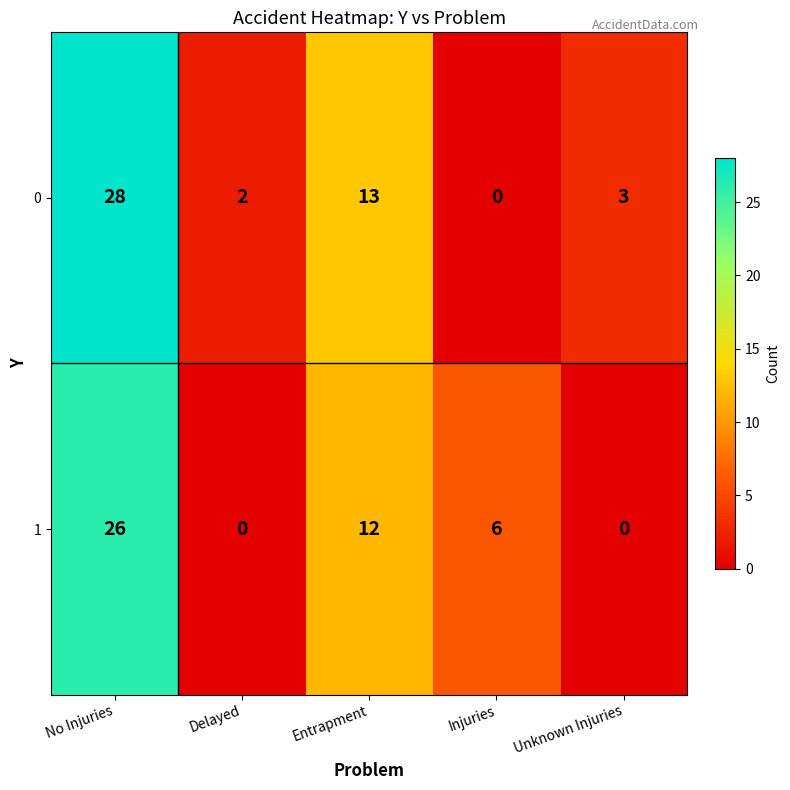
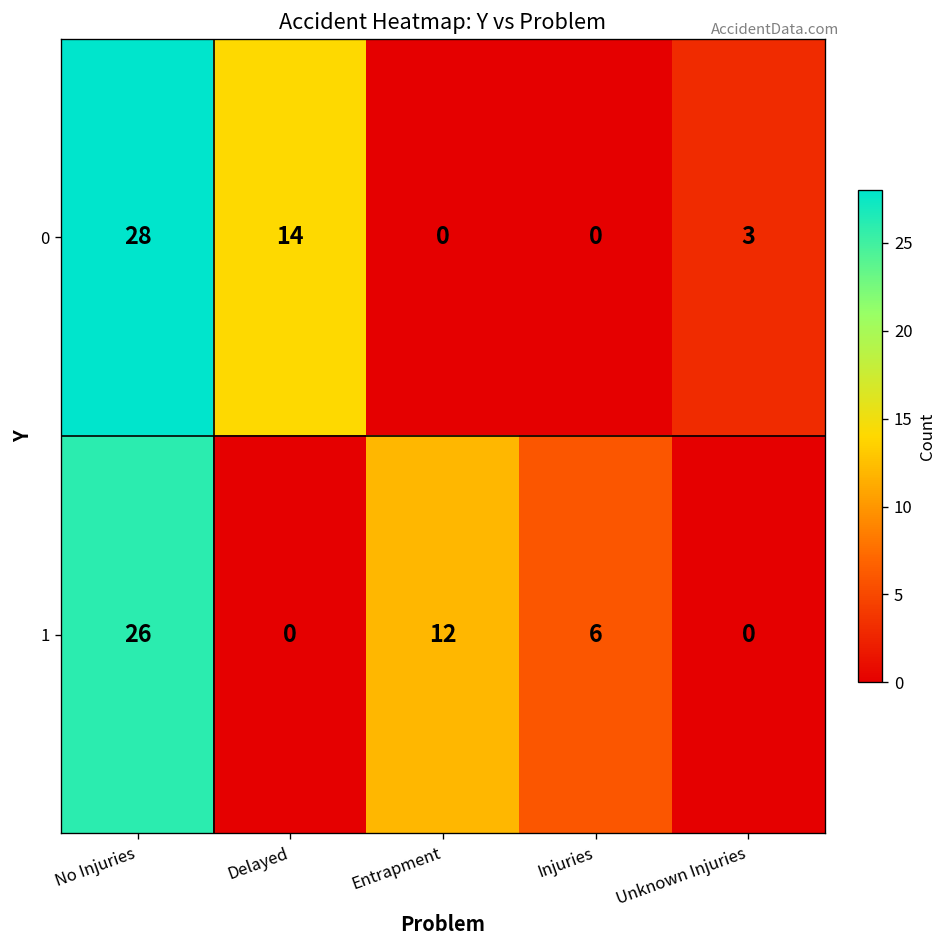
  {
    "0": {
      "No Injuries": 28,
-     "Delayed": 2,
-     "Entrapment": 13,
+     "Delayed": 14,
+     "Entrapment": 0,
      "Injuries": 0,
      "Unknown Injuries": 3
    },
    "1": {
      "No Injuries": 26,
      "Delayed": 0,
      "Entrapment": 12,
      "Injuries": 6,
      "Unknown Injuries": 0
    }
  }
